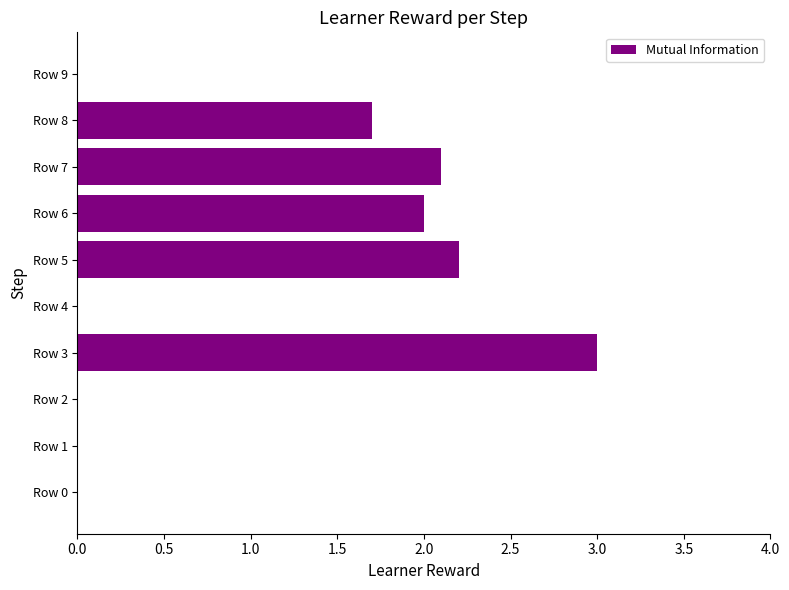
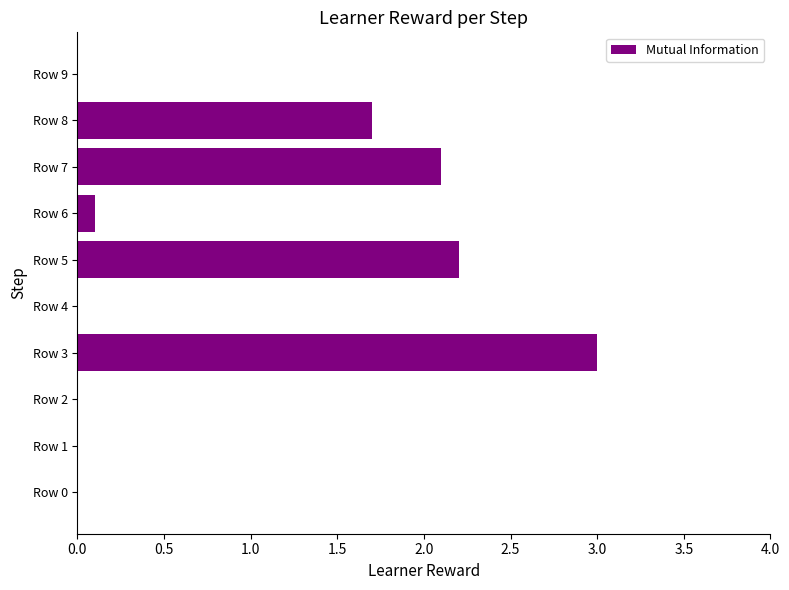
  {
    "Row 9": 0.0,
    "Row 8": 1.7,
    "Row 7": 2.1,
-   "Row 6": 2.0,
+   "Row 6": 0.1,
    "Row 5": 2.2,
    "Row 4": 0.0,
    "Row 3": 3.0,
    "Row 2": 0.0,
    "Row 1": 0.0,
    "Row 0": 0.0
  }
